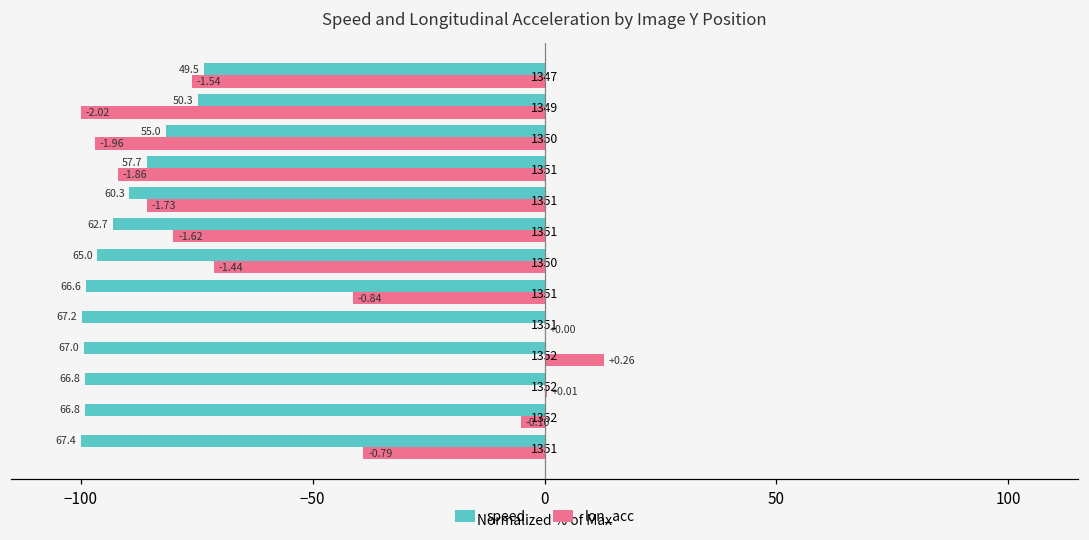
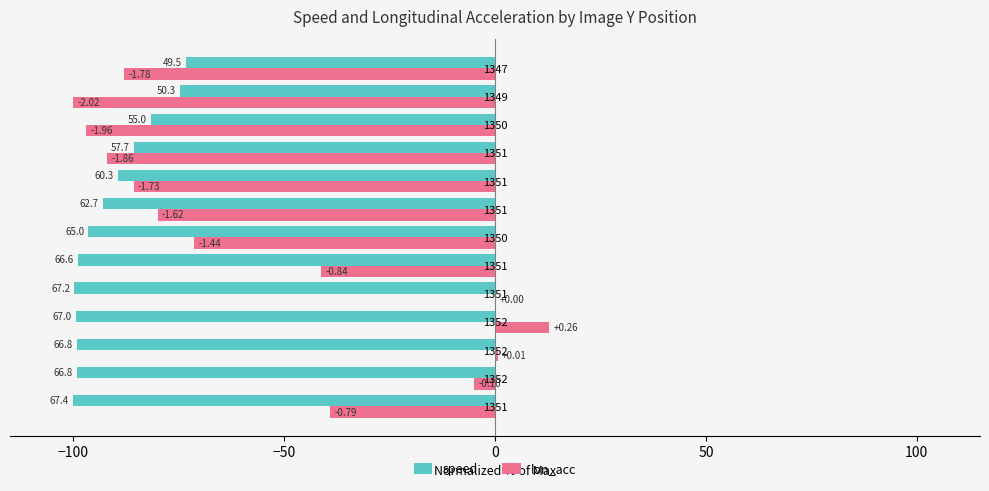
  {
    "lon_acc": {
-     "1347": -1.54
+     "1347": -1.78
    }
  }
